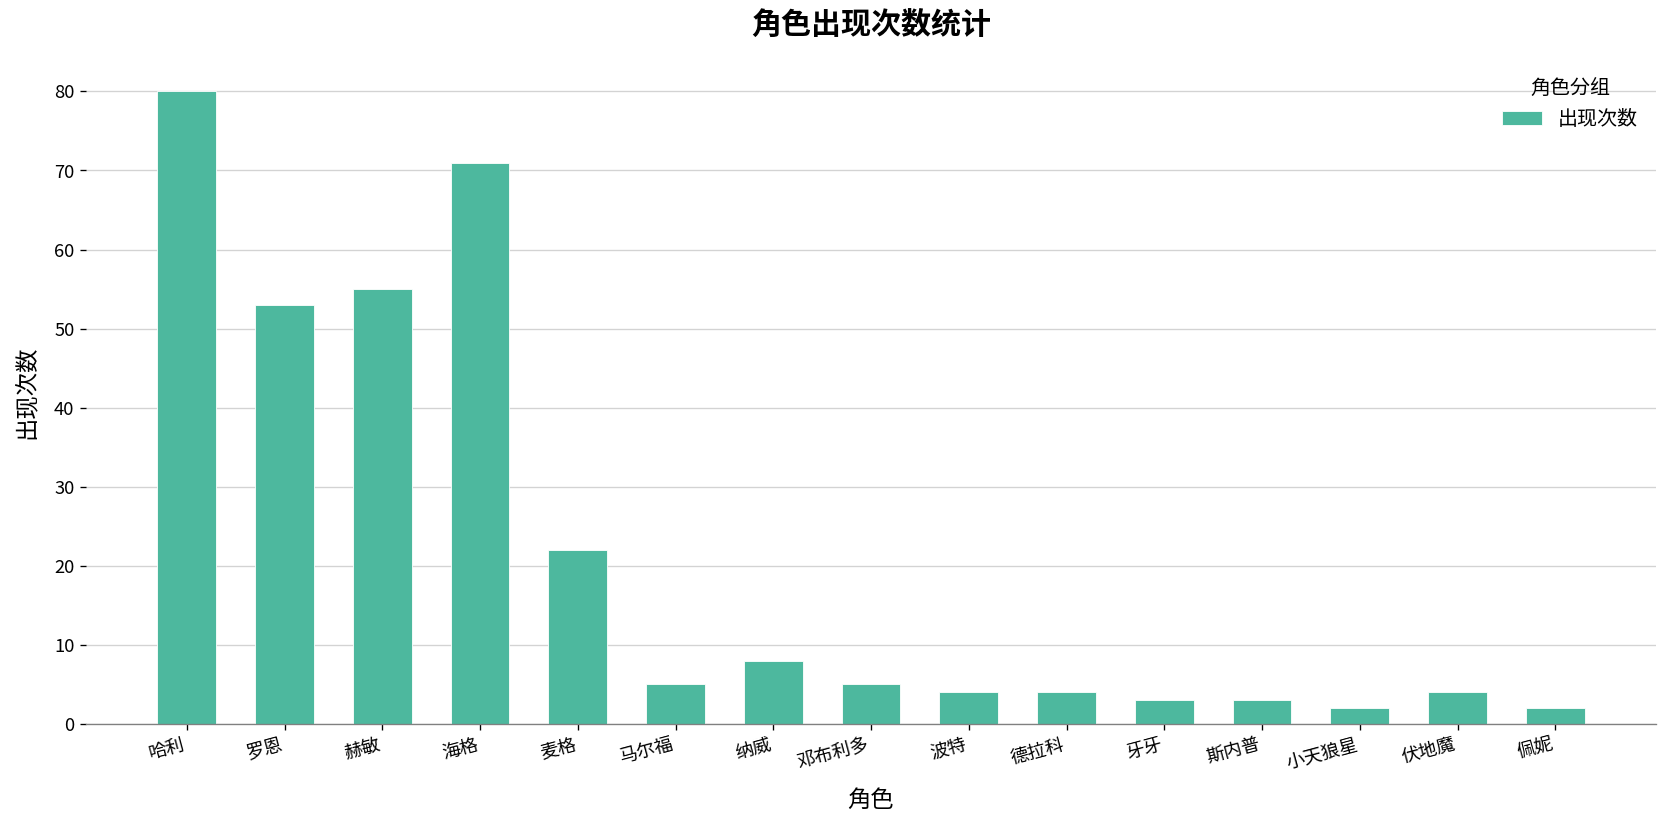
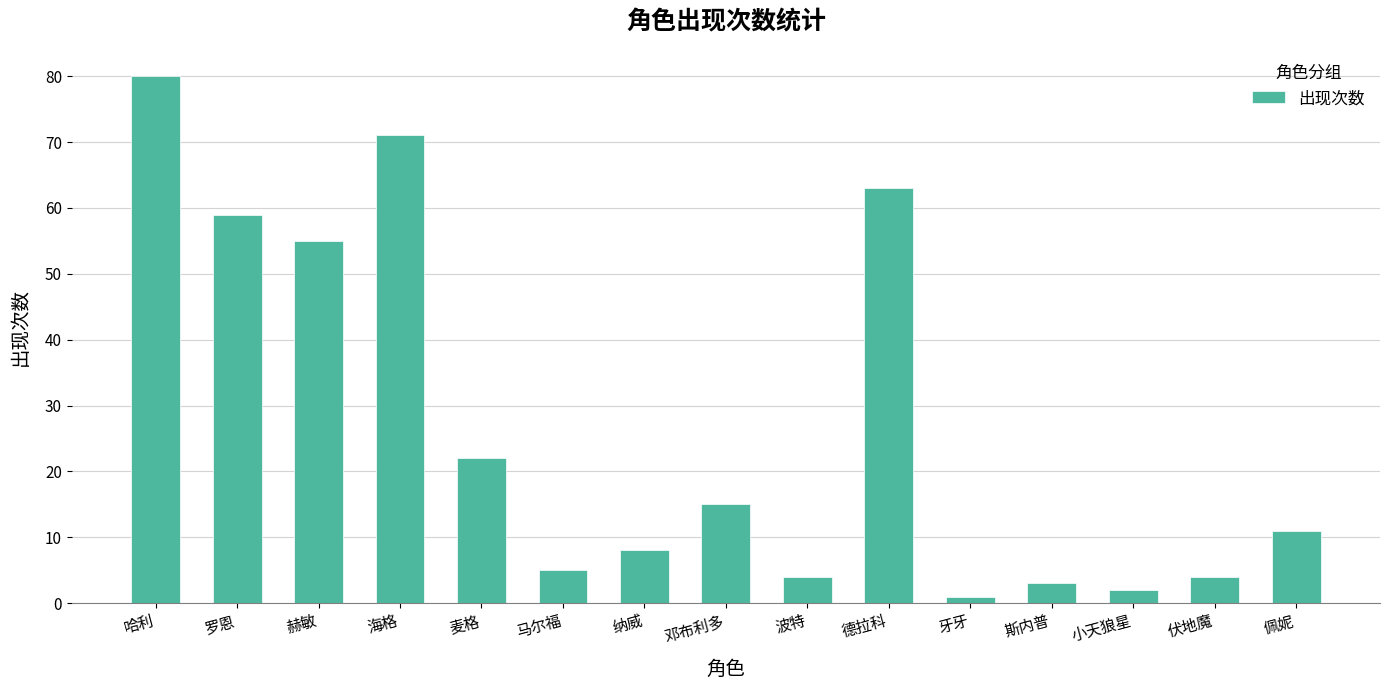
  {
    "哈利": 80,
-   "罗恩": 53,
+   "罗恩": 59,
    "赫敏": 55,
    "海格": 71,
    "麦格": 22,
    "马尔福": 5,
    "纳威": 8,
-   "邓布利多": 5,
+   "邓布利多": 15,
    "波特": 4,
-   "德拉科": 4,
-   "牙牙": 3,
+   "德拉科": 63,
+   "牙牙": 1,
    "斯内普": 3,
    "小天狼星": 2,
    "伏地魔": 4,
-   "佩妮": 2
+   "佩妮": 11
  }
